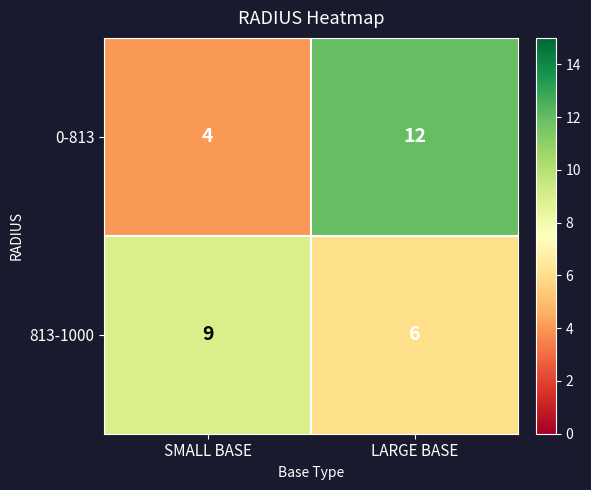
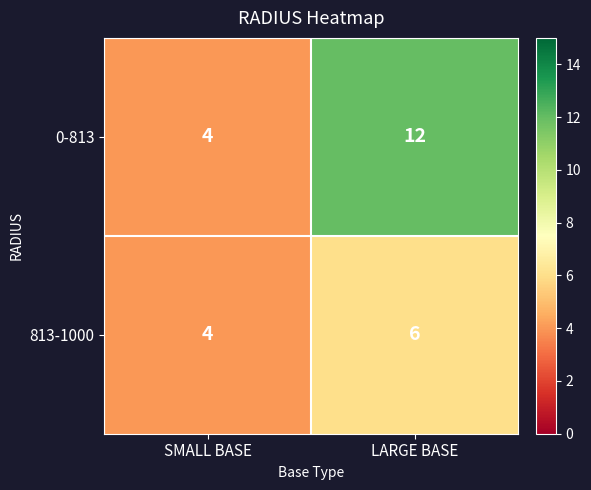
  {
    "0-813": {
      "SMALL BASE": 4,
      "LARGE BASE": 12
    },
    "813-1000": {
-     "SMALL BASE": 9,
+     "SMALL BASE": 4,
      "LARGE BASE": 6
    }
  }
